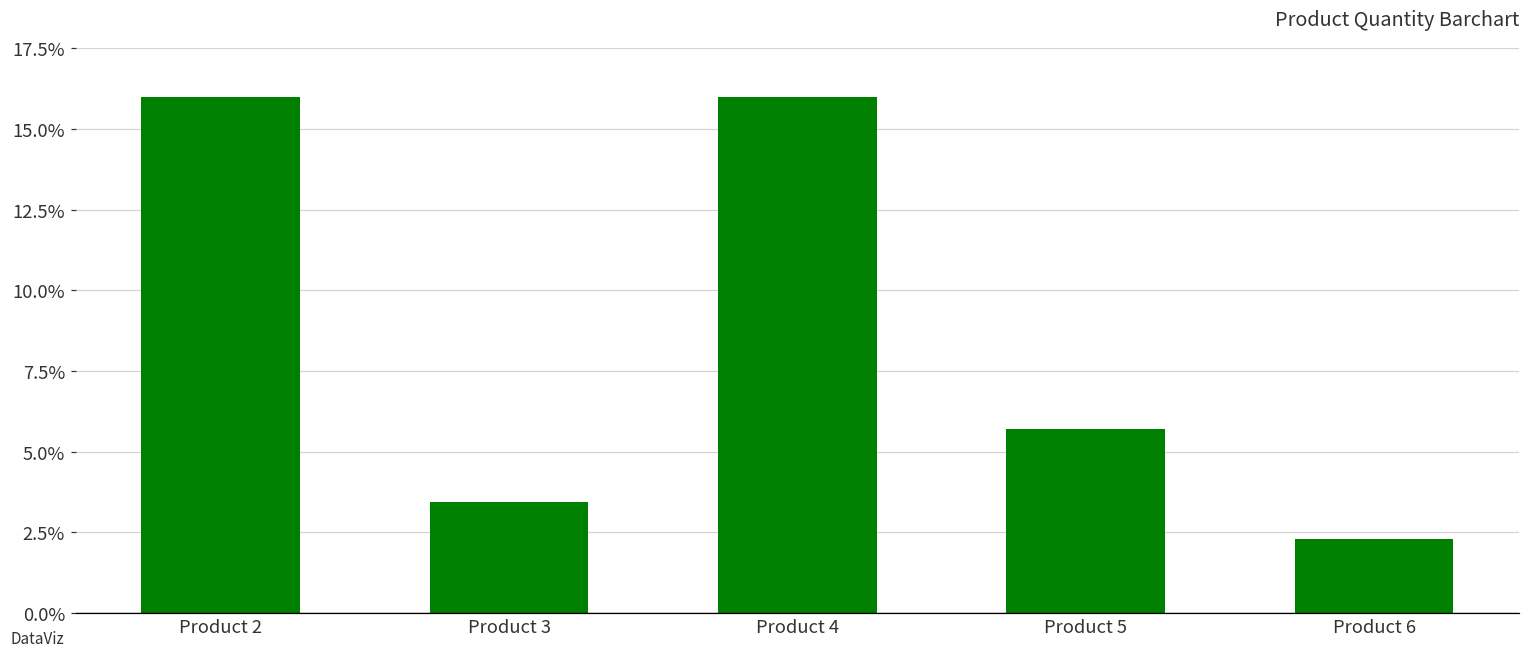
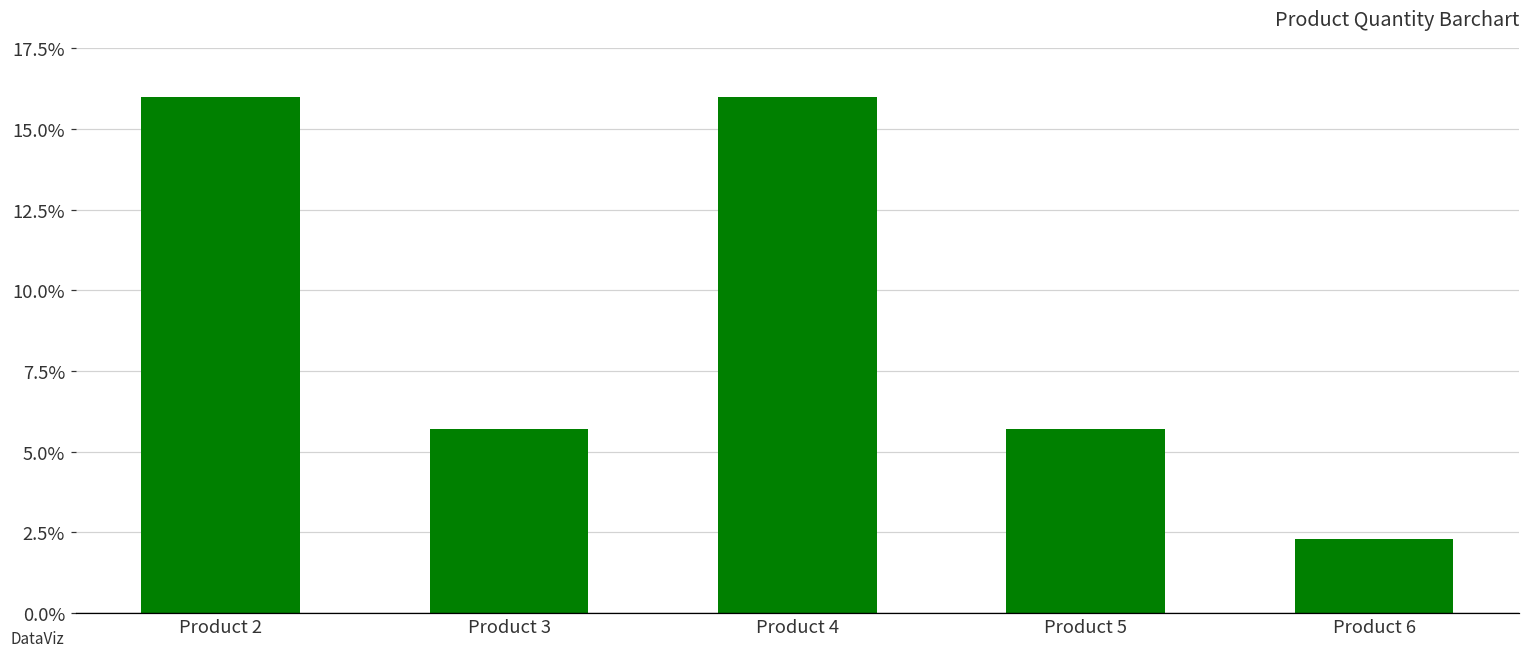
  {
    "Product 2": "16.0%",
-   "Product 3": "3.4%",
+   "Product 3": "5.7%",
    "Product 4": "16.0%",
    "Product 5": "5.7%",
    "Product 6": "2.3%"
  }
